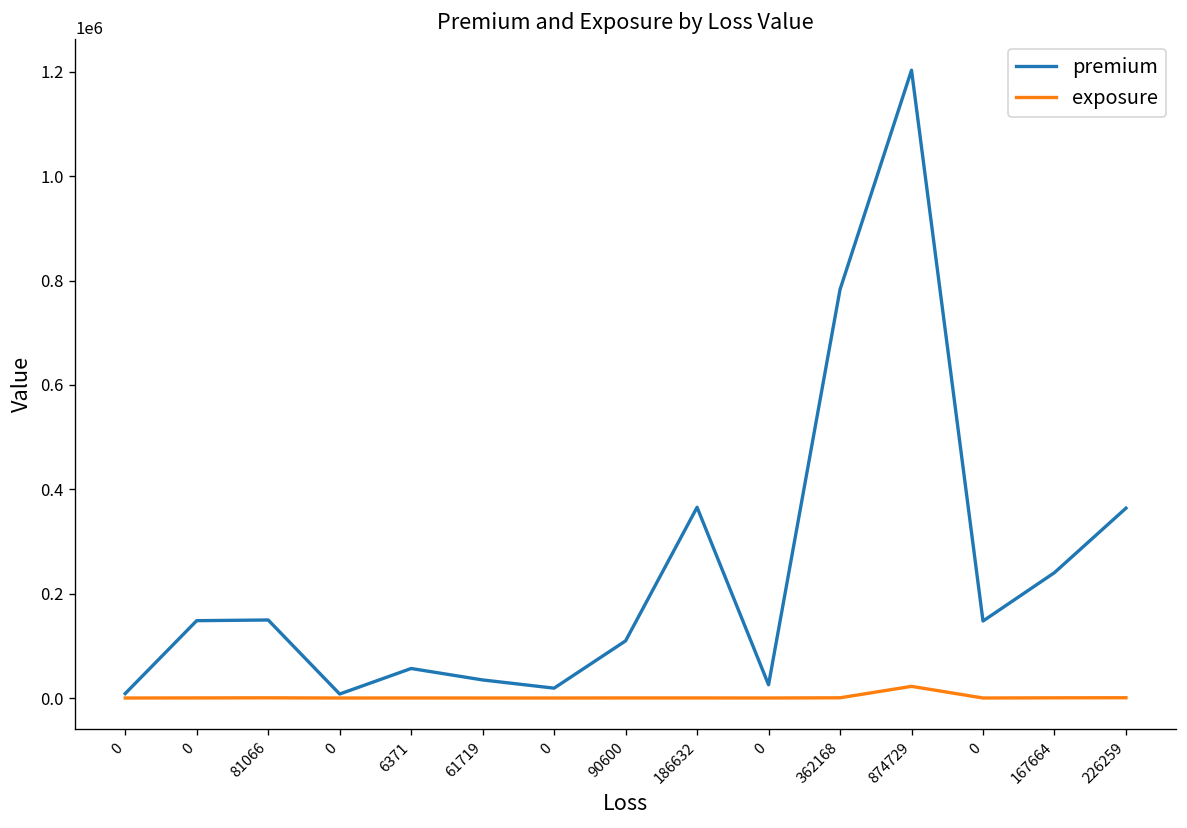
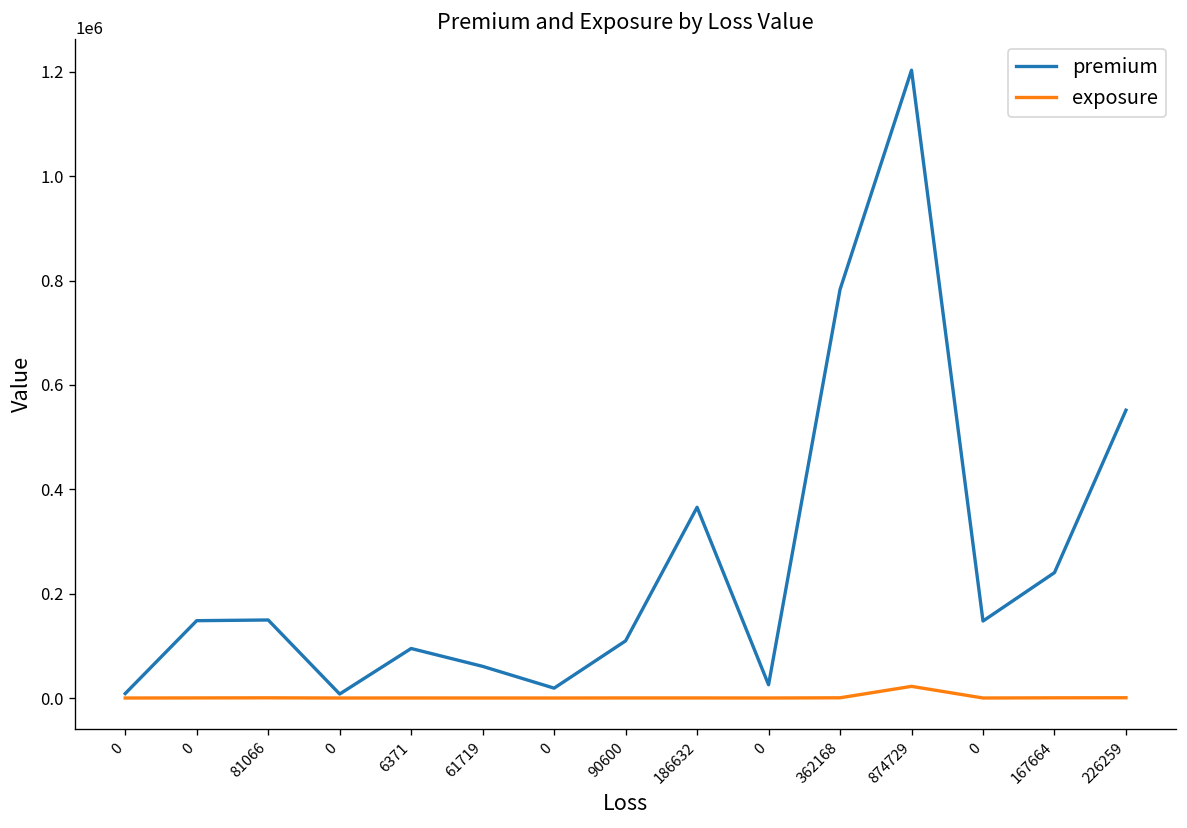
  {
    "premium": {
      "81066": 150000,
-     "6371": 60000,
-     "61719": 30000,
+     "6371": 90000,
+     "61719": 60000,
      "90600": 110000,
      "186632": 370000,
      "362168": 780000,
      "874729": 1200000,
      "167664": 240000,
-     "226259": 360000
+     "226259": 550000
    },
    "exposure": {
      "81066": 0,
      "6371": 0,
      "61719": 0,
      "90600": 0,
      "186632": 0,
      "362168": 0,
      "874729": 20000,
      "167664": 0,
      "226259": 0
    }
  }
